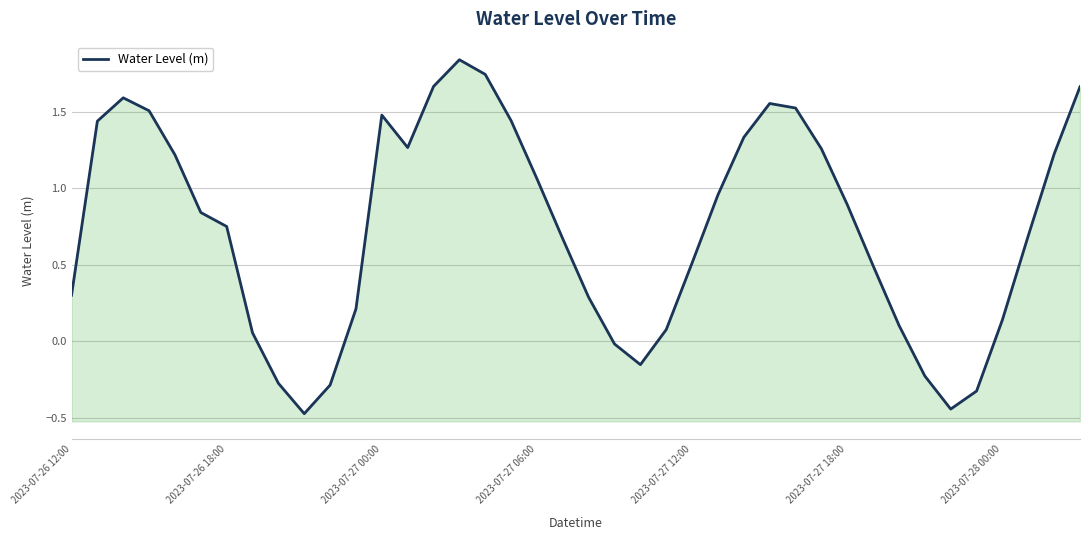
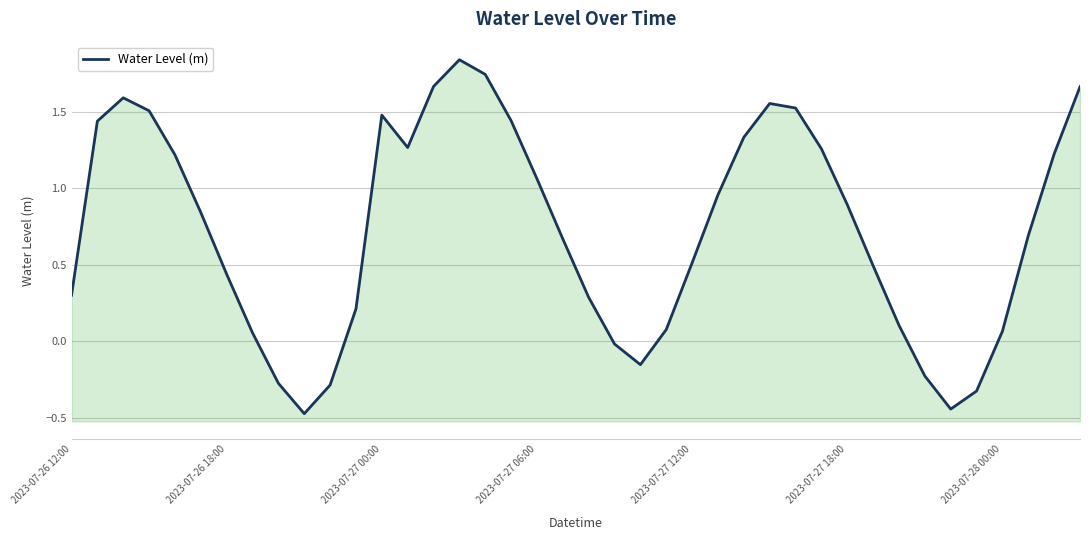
  {
    "2023-07-26 12:00": 0.30,
-   "2023-07-26 18:00": 0.75,
+   "2023-07-26 18:00": 0.44,
    "2023-07-27 00:00": 1.48,
    "2023-07-27 06:00": 1.06,
    "2023-07-27 12:00": 0.51,
    "2023-07-27 18:00": 0.89,
-   "2023-07-28 00:00": 0.14
+   "2023-07-28 00:00": 0.07
  }
